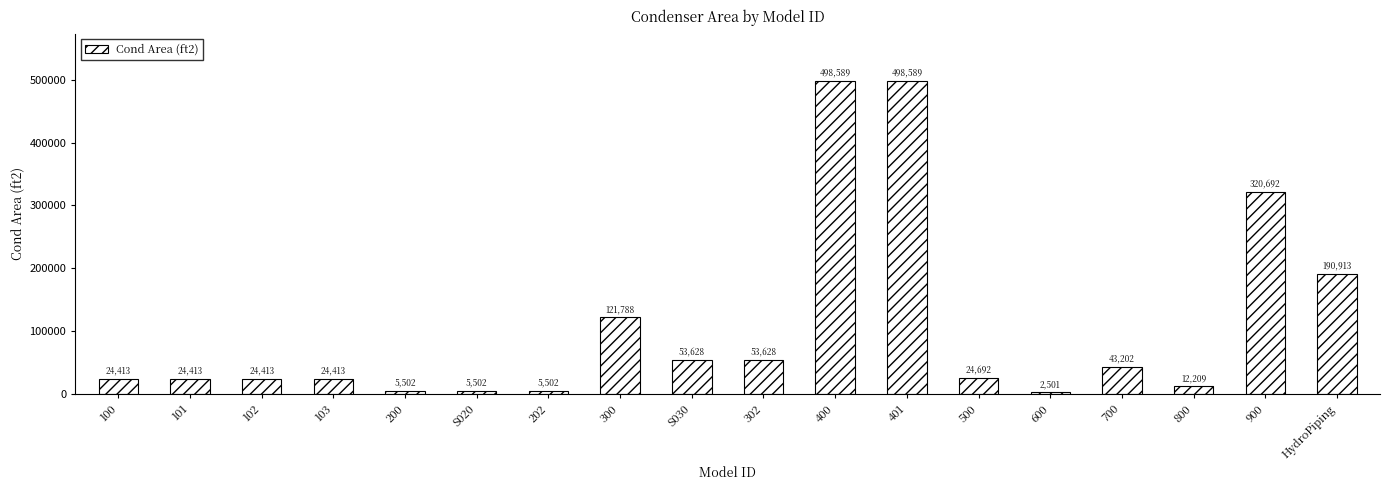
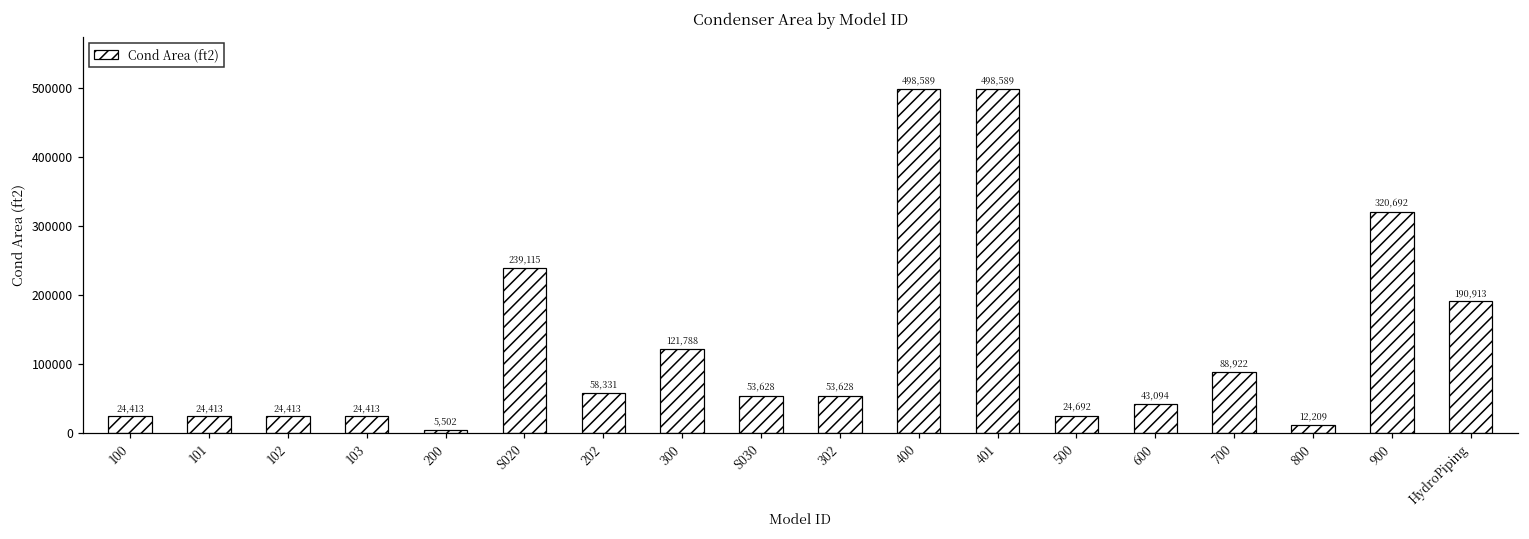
  {
    "100": "24,413",
    "101": "24,413",
    "102": "24,413",
    "103": "24,413",
    "200": "5,502",
-   "S020": "5,502",
-   "202": "5,502",
+   "S020": "239,115",
+   "202": "58,331",
    "300": "121,788",
    "S030": "53,628",
    "302": "53,628",
    "400": "498,589",
    "401": "498,589",
    "500": "24,692",
-   "600": "2,501",
-   "700": "43,202",
+   "600": "43,094",
+   "700": "88,922",
    "800": "12,209",
    "900": "320,692",
    "HydroPiping": "190,913"
  }
